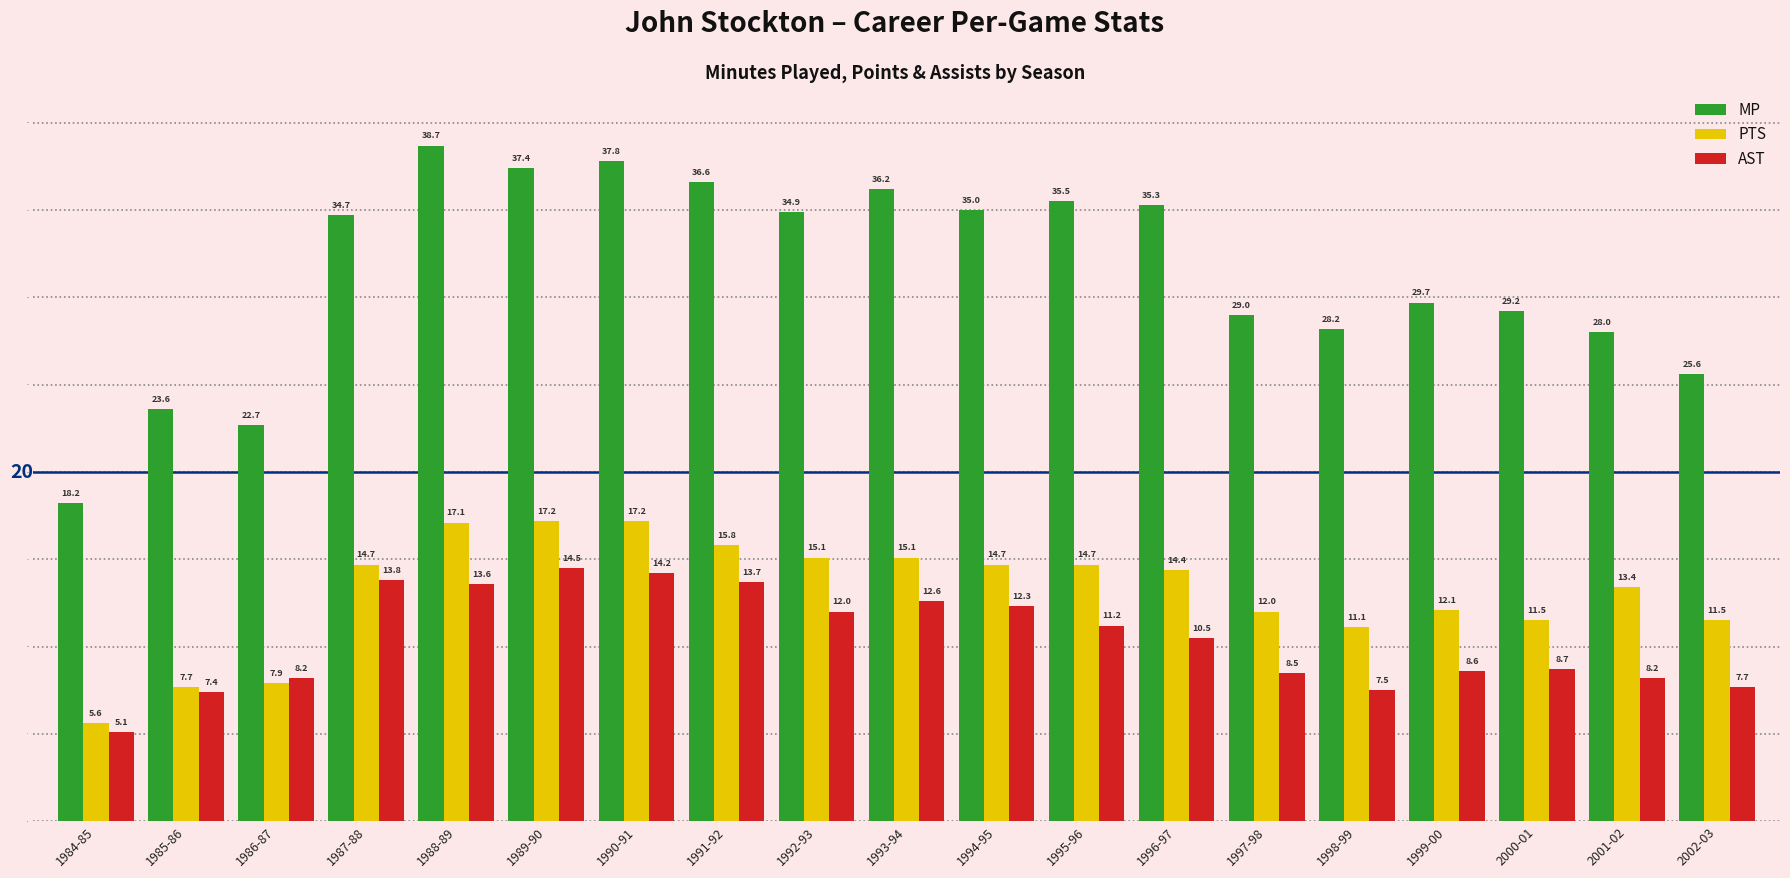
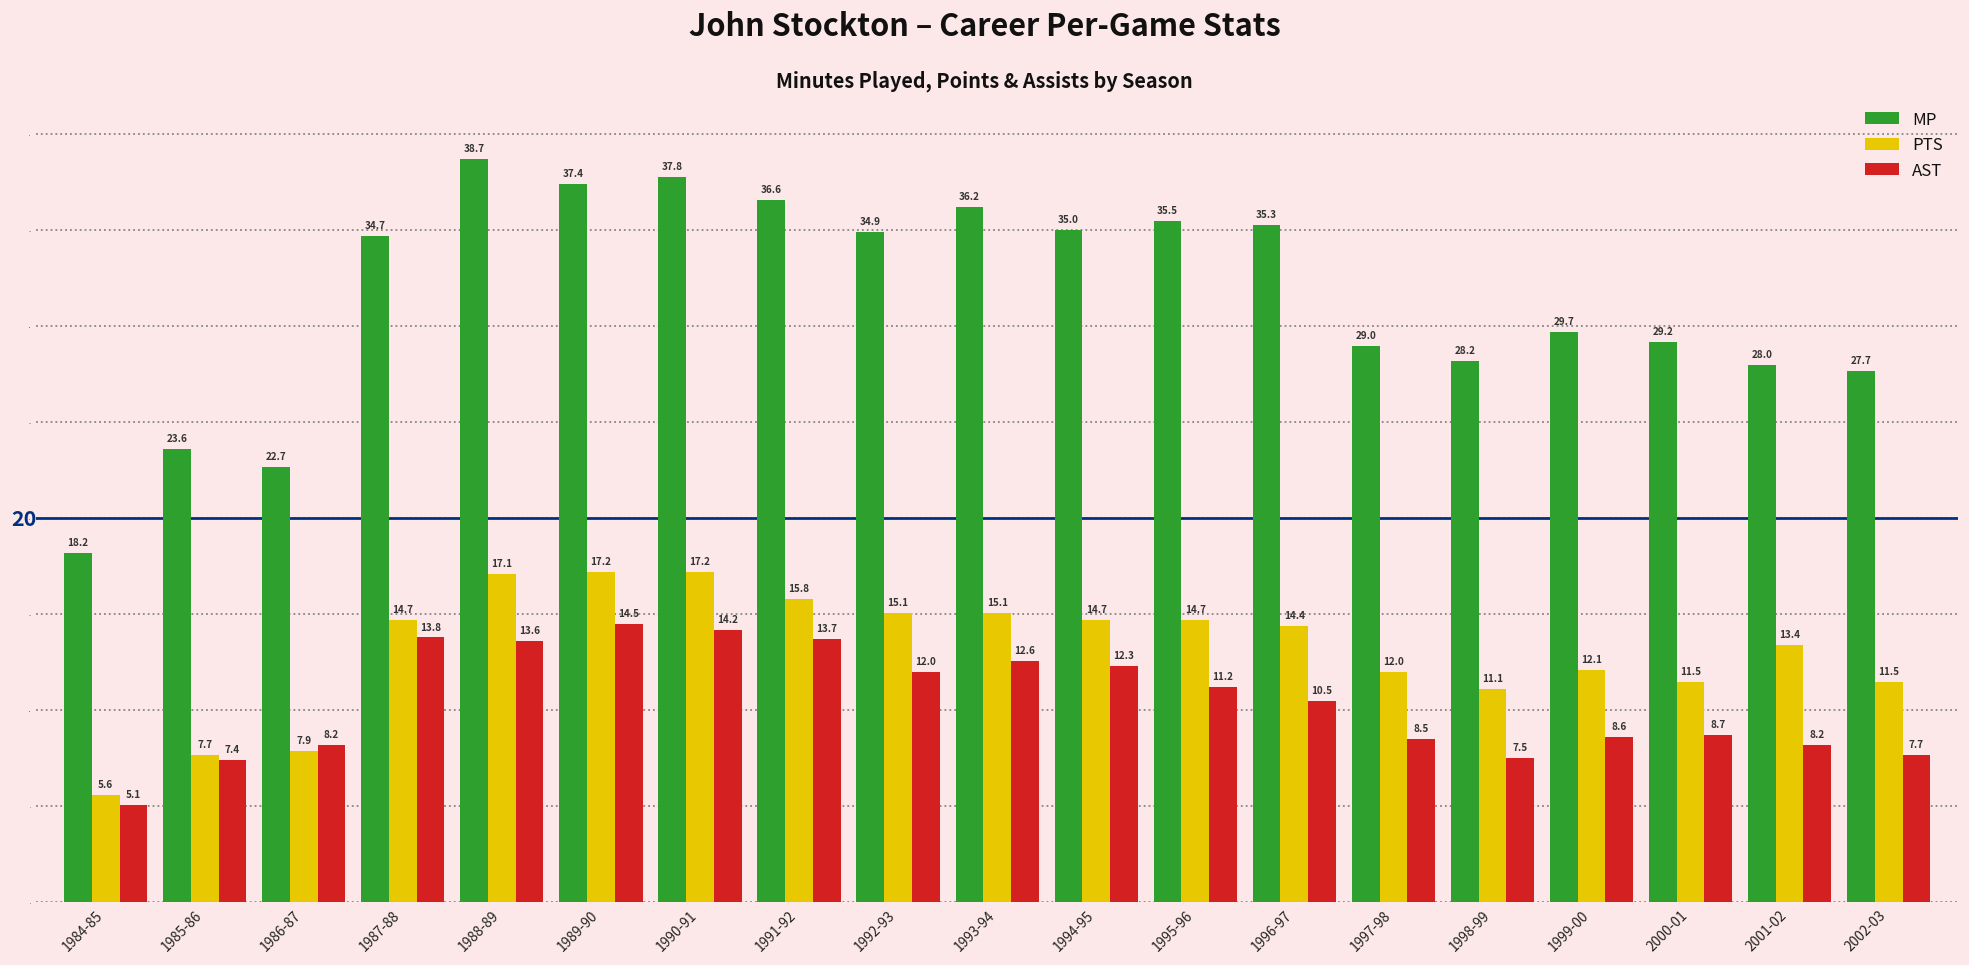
  {
    "MP": {
      "1984-85": 18.2,
      "1985-86": 23.6,
      "1986-87": 22.7,
      "1987-88": 34.7,
      "1988-89": 38.7,
      "1989-90": 37.4,
      "1990-91": 37.8,
      "1991-92": 36.6,
      "1992-93": 34.9,
      "1993-94": 36.2,
      "1994-95": 35.0,
      "1995-96": 35.5,
      "1996-97": 35.3,
      "1997-98": 29.0,
      "1998-99": 28.2,
      "1999-00": 29.7,
      "2000-01": 29.2,
      "2001-02": 28.0,
-     "2002-03": 25.6
+     "2002-03": 27.7
    },
    "PTS": {
      "1984-85": 5.6,
      "1985-86": 7.7,
      "1986-87": 7.9,
      "1987-88": 14.7,
      "1988-89": 17.1,
      "1989-90": 17.2,
      "1990-91": 17.2,
      "1991-92": 15.8,
      "1992-93": 15.1,
      "1993-94": 15.1,
      "1994-95": 14.7,
      "1995-96": 14.7,
      "1996-97": 14.4,
      "1997-98": 12.0,
      "1998-99": 11.1,
      "1999-00": 12.1,
      "2000-01": 11.5,
      "2001-02": 13.4,
      "2002-03": 11.5
    },
    "AST": {
      "1984-85": 5.1,
      "1985-86": 7.4,
      "1986-87": 8.2,
      "1987-88": 13.8,
      "1988-89": 13.6,
      "1989-90": 14.5,
      "1990-91": 14.2,
      "1991-92": 13.7,
      "1992-93": 12.0,
      "1993-94": 12.6,
      "1994-95": 12.3,
      "1995-96": 11.2,
      "1996-97": 10.5,
      "1997-98": 8.5,
      "1998-99": 7.5,
      "1999-00": 8.6,
      "2000-01": 8.7,
      "2001-02": 8.2,
      "2002-03": 7.7
    }
  }
